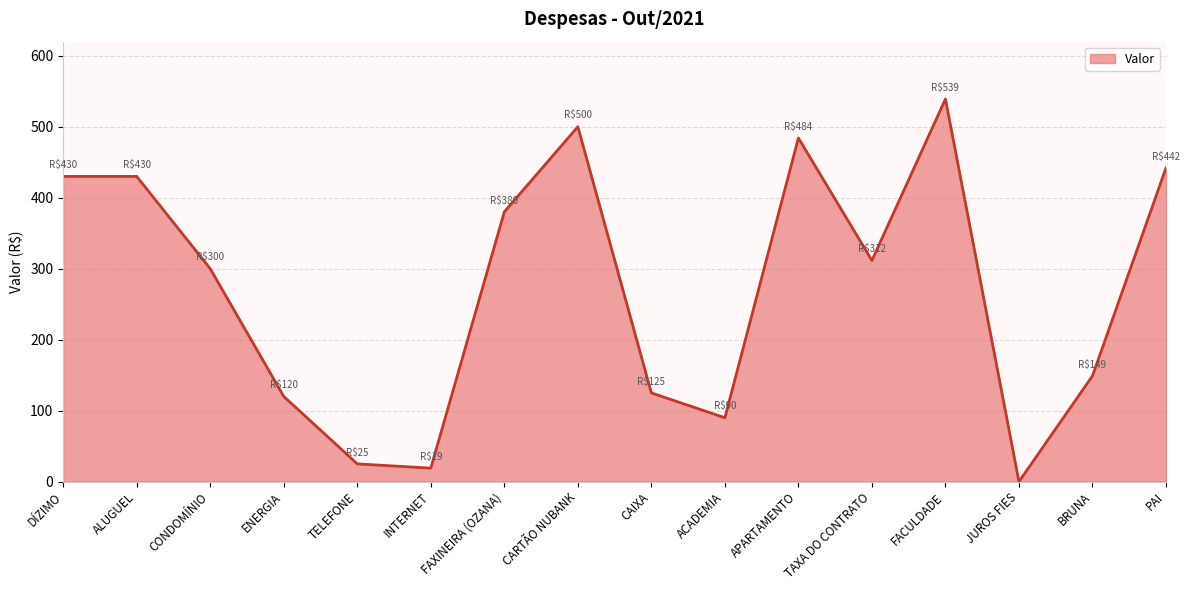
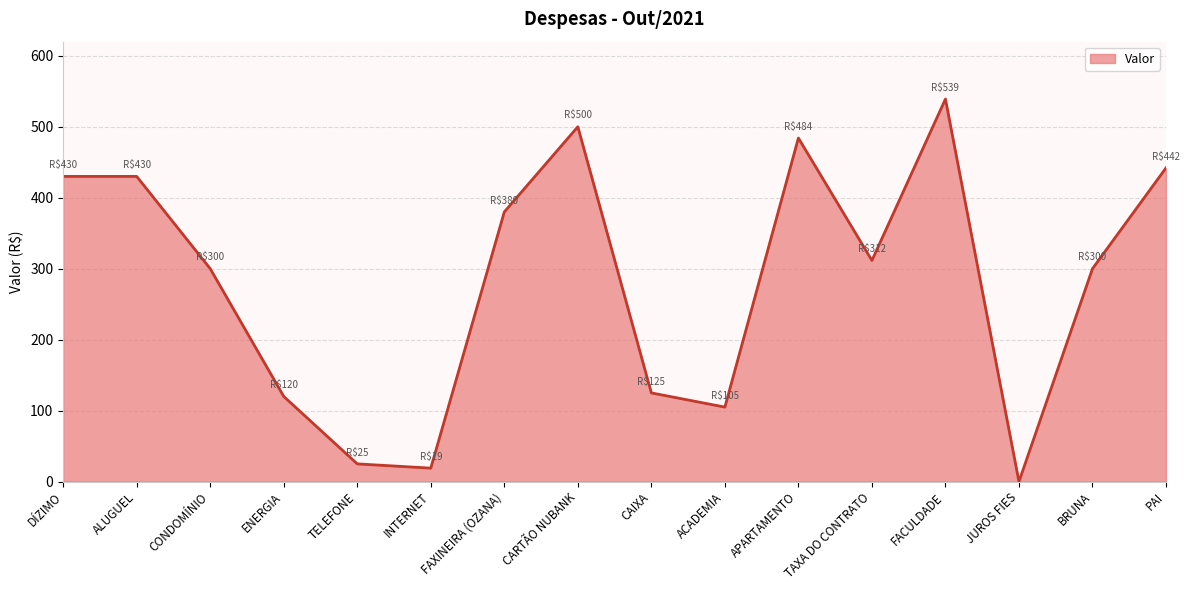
  {
    "DÍZIMO": "$430",
    "ALUGUEL": "$430",
    "CONDOMÍNIO": "$300",
    "ENERGIA": "$120",
    "TELEFONE": "$25",
    "INTERNET": "$19",
    "FAXINEIRA (OZANA)": "$380",
    "CARTÃO NUBANK": "$500",
    "CAIXA": "$125",
-   "ACADEMIA": "$90",
+   "ACADEMIA": "$105",
    "APARTAMENTO": "$484",
    "TAXA DO CONTRATO": "$312",
    "FACULDADE": "$539",
-   "BRUNA": "$149",
+   "BRUNA": "$300",
    "PAI": "$442"
  }
